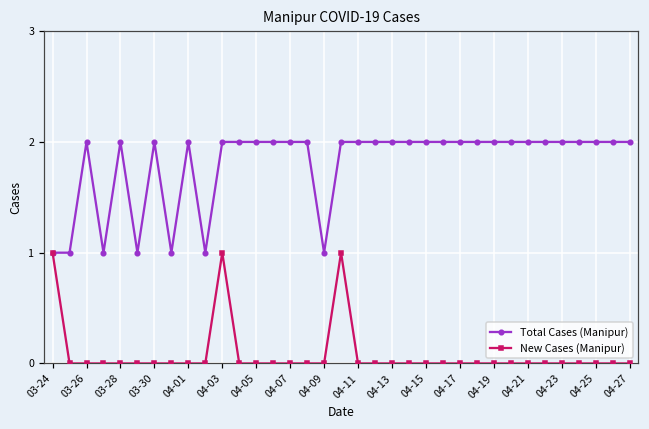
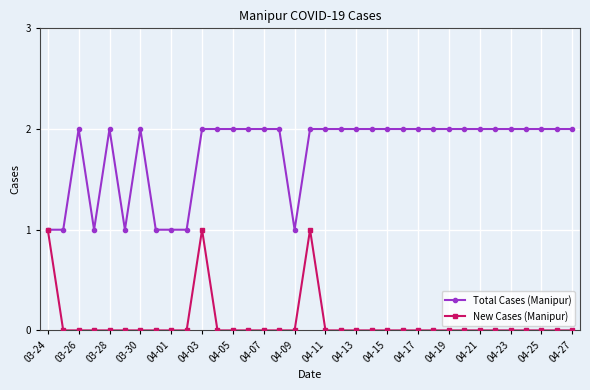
  {
    "Total Cases (Manipur)": {
      "03-26": 2,
      "03-28": 2,
      "03-30": 2,
-     "04-01": 2,
+     "04-01": 1,
      "04-03": 2,
      "04-05": 2,
      "04-07": 2,
      "04-09": 1,
      "04-11": 2,
      "04-13": 2,
      "04-15": 2,
      "04-17": 2,
      "04-19": 2,
      "04-21": 2,
      "04-23": 2,
      "04-25": 2,
      "04-27": 2
    },
    "New Cases (Manipur)": {
      "03-26": 0,
      "03-28": 0,
      "03-30": 0,
      "04-01": 0,
      "04-03": 1,
      "04-05": 0,
      "04-07": 0,
      "04-09": 0,
      "04-11": 0,
      "04-13": 0,
      "04-15": 0,
      "04-17": 0,
      "04-19": 0,
      "04-21": 0,
      "04-23": 0,
      "04-25": 0,
      "04-27": 0
    }
  }
